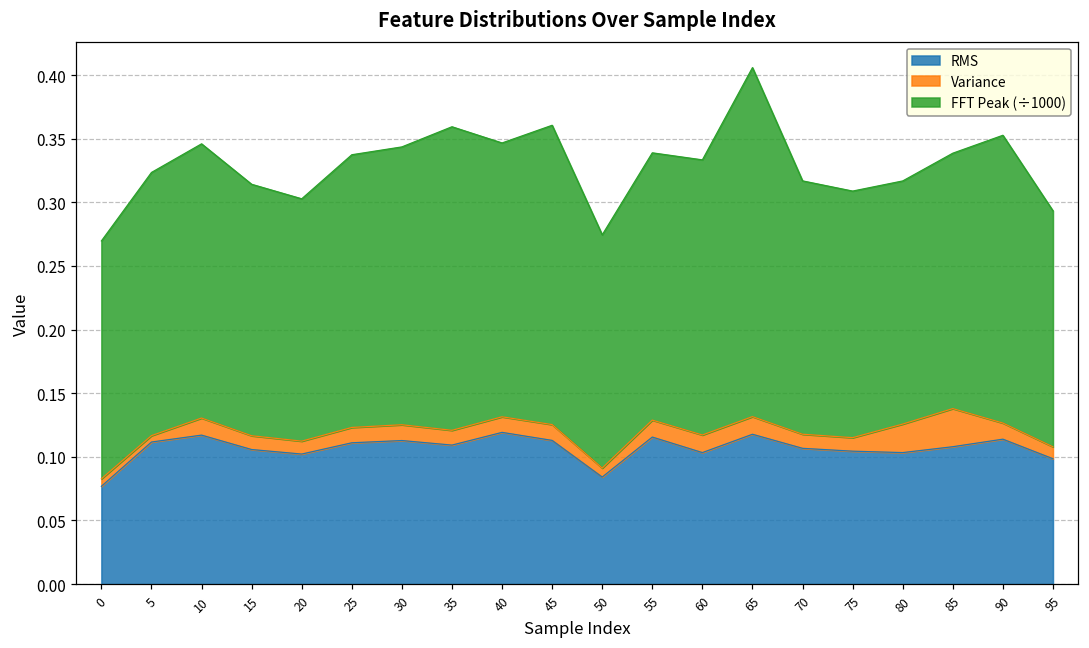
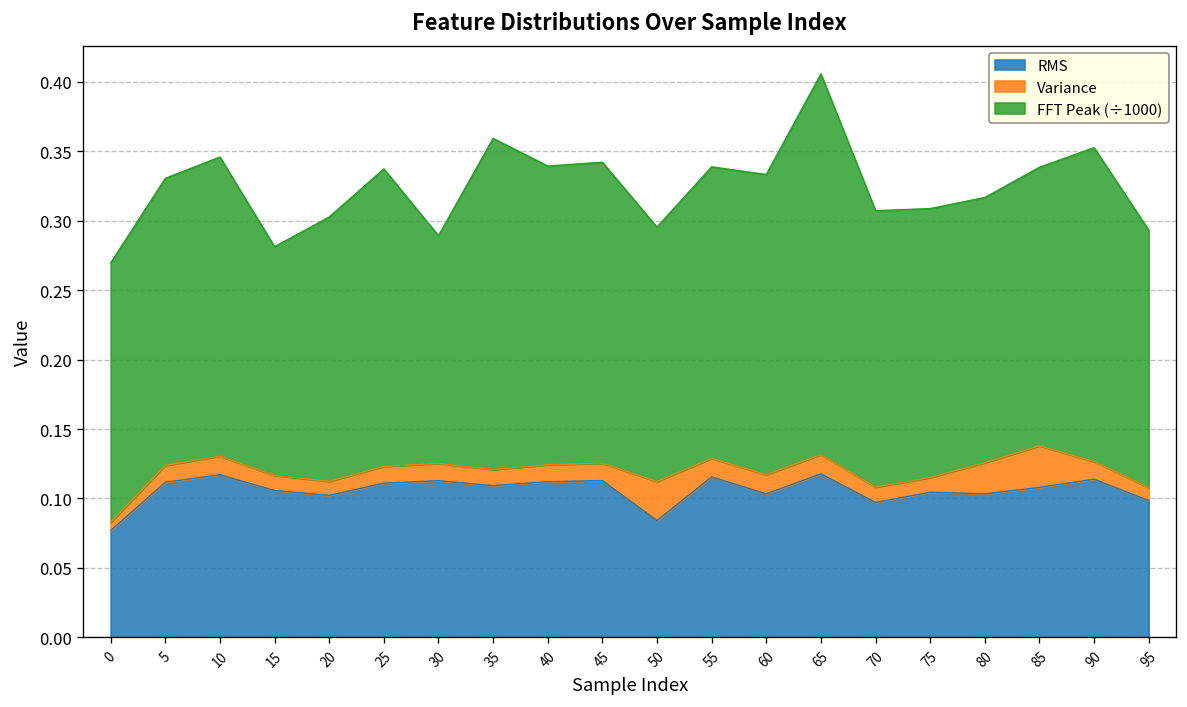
  {
    "RMS": {
      "0": 0.077,
      "5": 0.112,
      "10": 0.117,
      "15": 0.106,
      "20": 0.102,
      "25": 0.111,
      "30": 0.113,
      "35": 0.109,
-     "40": 0.119,
+     "40": 0.112,
      "45": 0.113,
      "50": 0.084,
      "55": 0.116,
      "60": 0.103,
      "65": 0.118,
-     "70": 0.107,
+     "70": 0.097,
      "75": 0.104,
      "80": 0.103,
      "85": 0.108,
      "90": 0.114,
      "95": 0.098
    },
    "Variance": {
      "0": 0.006,
-     "5": 0.005,
+     "5": 0.012,
      "10": 0.013,
      "15": 0.011,
      "20": 0.010,
      "25": 0.012,
      "30": 0.012,
      "35": 0.012,
      "40": 0.012,
      "45": 0.012,
-     "50": 0.007,
+     "50": 0.028,
      "55": 0.013,
      "60": 0.014,
      "65": 0.014,
      "70": 0.011,
      "75": 0.011,
      "80": 0.022,
      "85": 0.030,
      "90": 0.013,
      "95": 0.009
    },
    "FFT Peak (÷1000)": {
      "0": 0.187,
      "5": 0.207,
      "10": 0.215,
-     "15": 0.198,
+     "15": 0.165,
      "20": 0.190,
      "25": 0.214,
-     "30": 0.218,
+     "30": 0.164,
      "35": 0.239,
      "40": 0.215,
-     "45": 0.235,
+     "45": 0.217,
      "50": 0.183,
      "55": 0.210,
      "60": 0.216,
      "65": 0.274,
      "70": 0.199,
      "75": 0.194,
      "80": 0.191,
      "85": 0.201,
      "90": 0.226,
      "95": 0.185
    }
  }
